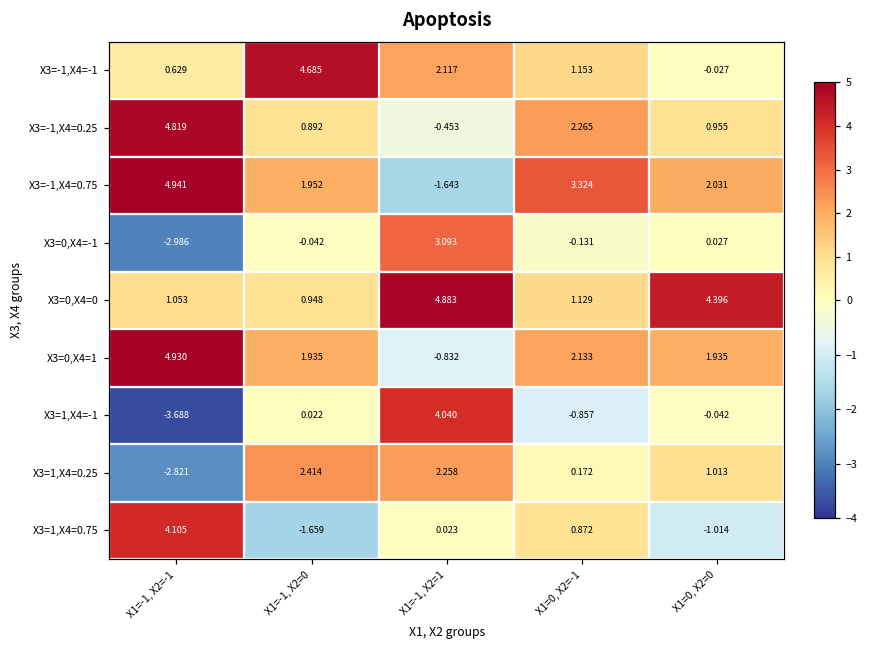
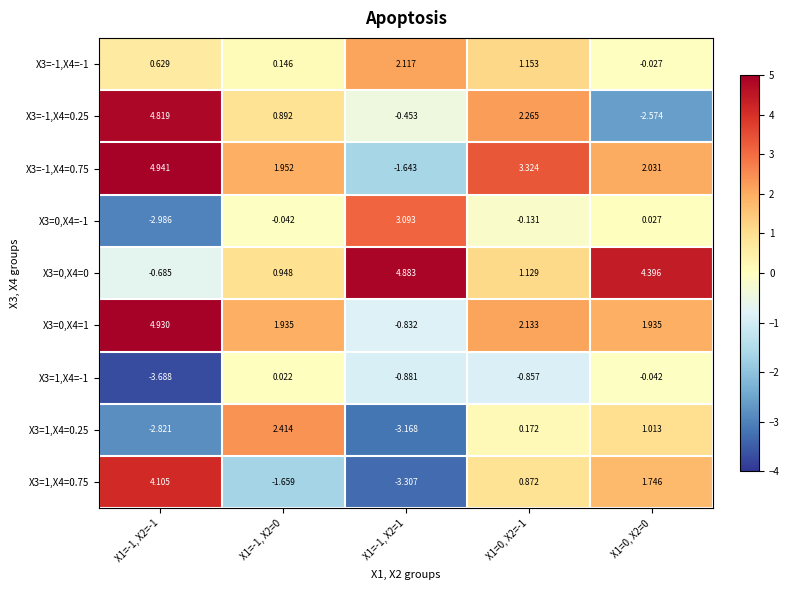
  {
    "X3=-1,X4=-1": {
      "X1=-1, X2=-1": 0.629,
-     "X1=-1, X2=0": 4.685,
+     "X1=-1, X2=0": 0.146,
      "X1=-1, X2=1": 2.117,
      "X1=0, X2=-1": 1.153,
      "X1=0, X2=0": -0.027
    },
    "X3=-1,X4=0.25": {
      "X1=-1, X2=-1": 4.819,
      "X1=-1, X2=0": 0.892,
      "X1=-1, X2=1": -0.453,
      "X1=0, X2=-1": 2.265,
-     "X1=0, X2=0": 0.955
+     "X1=0, X2=0": -2.574
    },
    "X3=-1,X4=0.75": {
      "X1=-1, X2=-1": 4.941,
      "X1=-1, X2=0": 1.952,
      "X1=-1, X2=1": -1.643,
      "X1=0, X2=-1": 3.324,
      "X1=0, X2=0": 2.031
    },
    "X3=0,X4=-1": {
      "X1=-1, X2=-1": -2.986,
      "X1=-1, X2=0": -0.042,
      "X1=-1, X2=1": 3.093,
      "X1=0, X2=-1": -0.131,
      "X1=0, X2=0": 0.027
    },
    "X3=0,X4=0": {
-     "X1=-1, X2=-1": 1.053,
+     "X1=-1, X2=-1": -0.685,
      "X1=-1, X2=0": 0.948,
      "X1=-1, X2=1": 4.883,
      "X1=0, X2=-1": 1.129,
      "X1=0, X2=0": 4.396
    },
    "X3=0,X4=1": {
      "X1=-1, X2=-1": 4.930,
      "X1=-1, X2=0": 1.935,
      "X1=-1, X2=1": -0.832,
      "X1=0, X2=-1": 2.133,
      "X1=0, X2=0": 1.935
    },
    "X3=1,X4=-1": {
      "X1=-1, X2=-1": -3.688,
      "X1=-1, X2=0": 0.022,
-     "X1=-1, X2=1": 4.040,
+     "X1=-1, X2=1": -0.881,
      "X1=0, X2=-1": -0.857,
      "X1=0, X2=0": -0.042
    },
    "X3=1,X4=0.25": {
      "X1=-1, X2=-1": -2.821,
      "X1=-1, X2=0": 2.414,
-     "X1=-1, X2=1": 2.258,
+     "X1=-1, X2=1": -3.168,
      "X1=0, X2=-1": 0.172,
      "X1=0, X2=0": 1.013
    },
    "X3=1,X4=0.75": {
      "X1=-1, X2=-1": 4.105,
      "X1=-1, X2=0": -1.659,
-     "X1=-1, X2=1": 0.023,
+     "X1=-1, X2=1": -3.307,
      "X1=0, X2=-1": 0.872,
-     "X1=0, X2=0": -1.014
+     "X1=0, X2=0": 1.746
    }
  }
